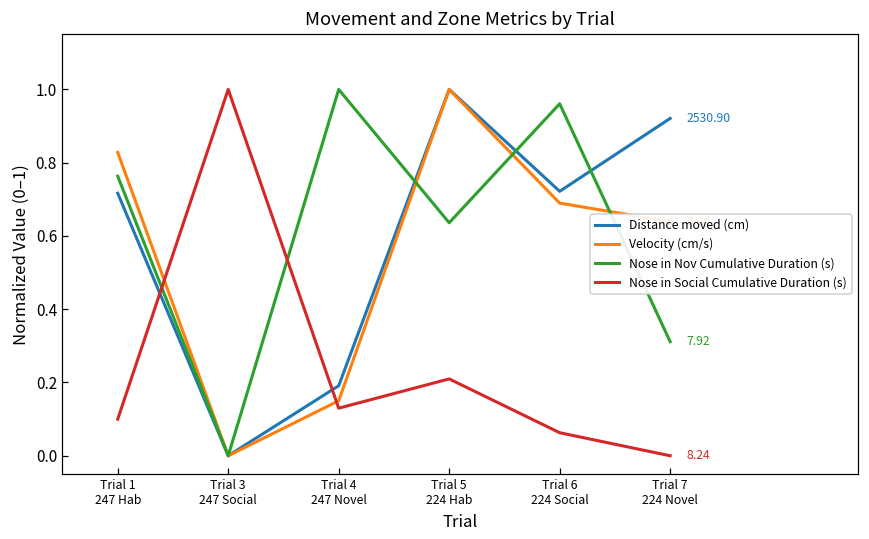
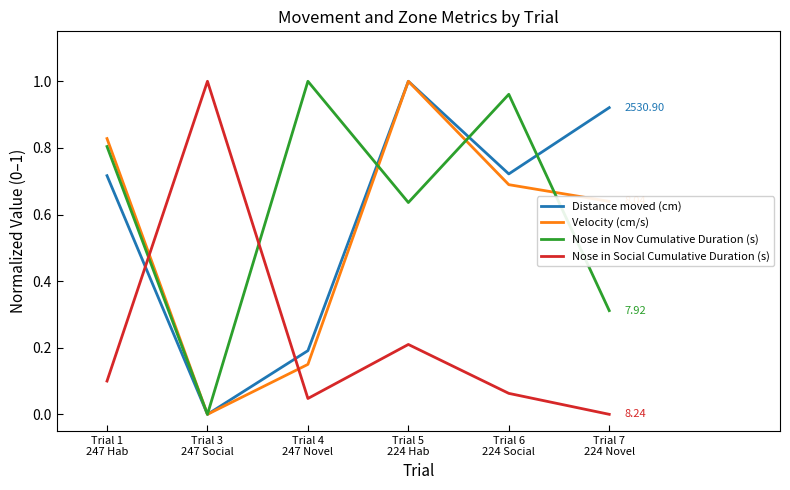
  {
    "Distance moved (cm)": {
      "Trial 1 247 Hab": 0.72,
      "Trial 4 247 Novel": 0.19,
      "Trial 6 224 Social": 0.72
    },
    "Velocity (cm/s)": {
      "Trial 1 247 Hab": 0.83,
      "Trial 4 247 Novel": 0.15,
      "Trial 6 224 Social": 0.69
    },
    "Nose in Nov Cumulative Duration (s)": {
-     "Trial 1 247 Hab": 0.76,
+     "Trial 1 247 Hab": 0.80,
      "Trial 4 247 Novel": 1.00,
      "Trial 5 224 Hab": 0.64,
      "Trial 6 224 Social": 0.96
    },
    "Nose in Social Cumulative Duration (s)": {
      "Trial 1 247 Hab": 0.10,
      "Trial 3 247 Social": 1.00,
-     "Trial 4 247 Novel": 0.13,
+     "Trial 4 247 Novel": 0.05,
      "Trial 5 224 Hab": 0.21,
      "Trial 6 224 Social": 0.06
    }
  }
